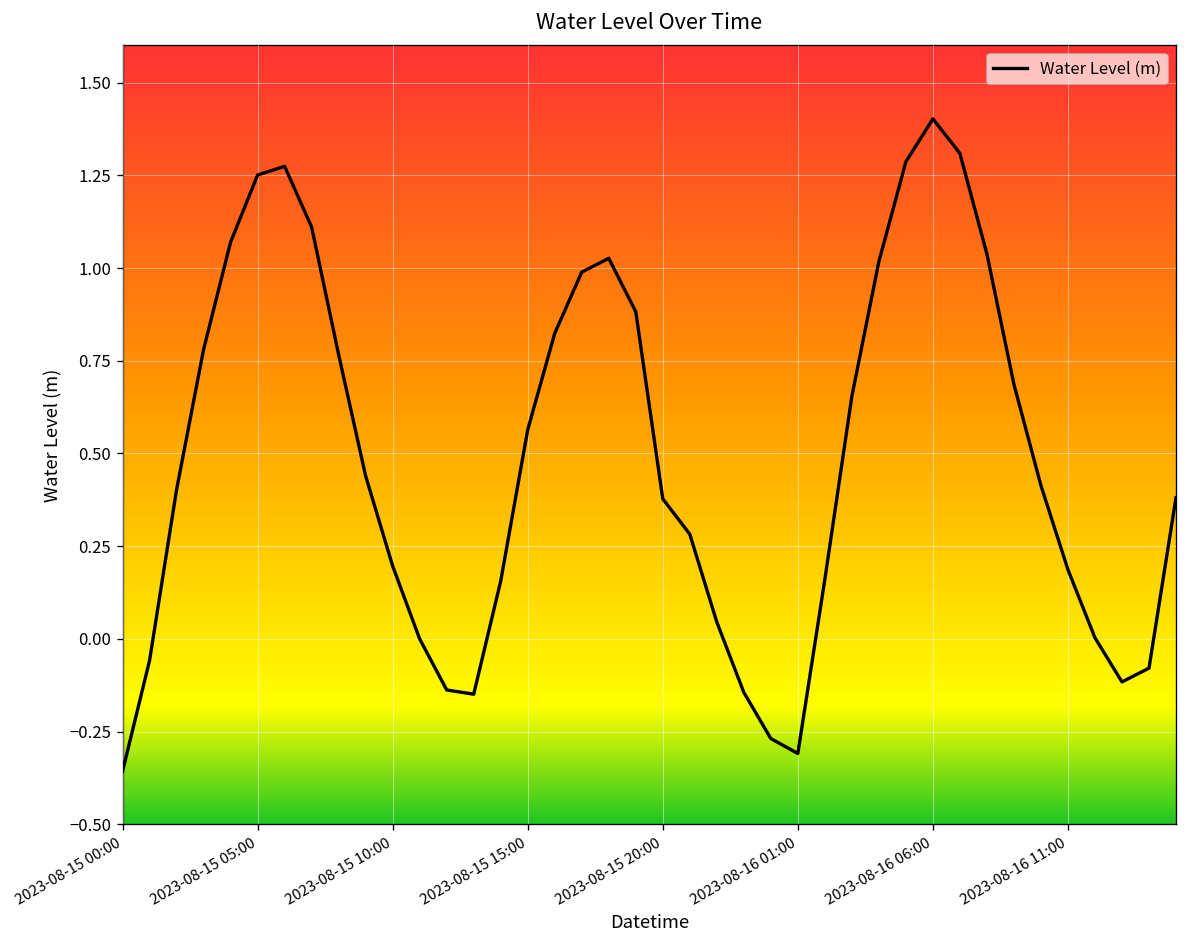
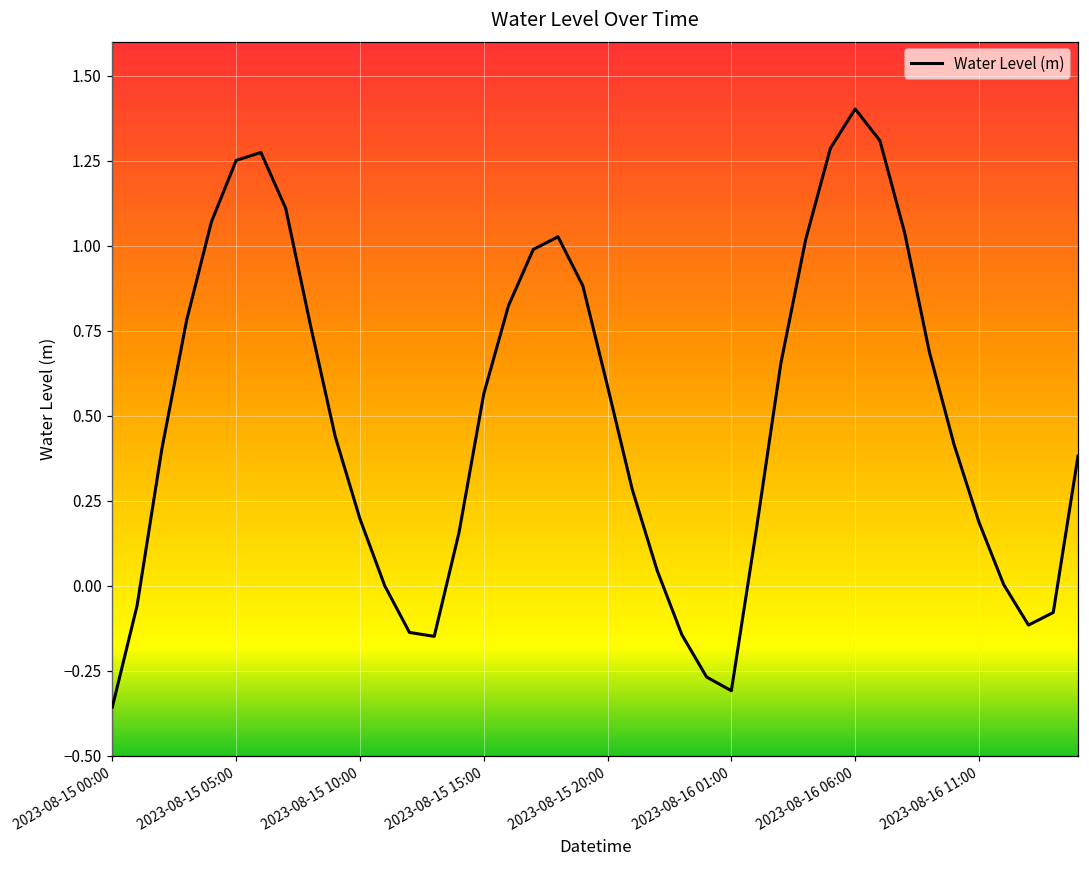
  {
    "2023-08-15 00:00": -0.36,
    "2023-08-15 05:00": 1.25,
    "2023-08-15 10:00": 0.20,
    "2023-08-15 15:00": 0.56,
-   "2023-08-15 20:00": 0.38,
+   "2023-08-15 20:00": 0.59,
    "2023-08-16 01:00": -0.31,
    "2023-08-16 06:00": 1.40,
    "2023-08-16 11:00": 0.19
  }
